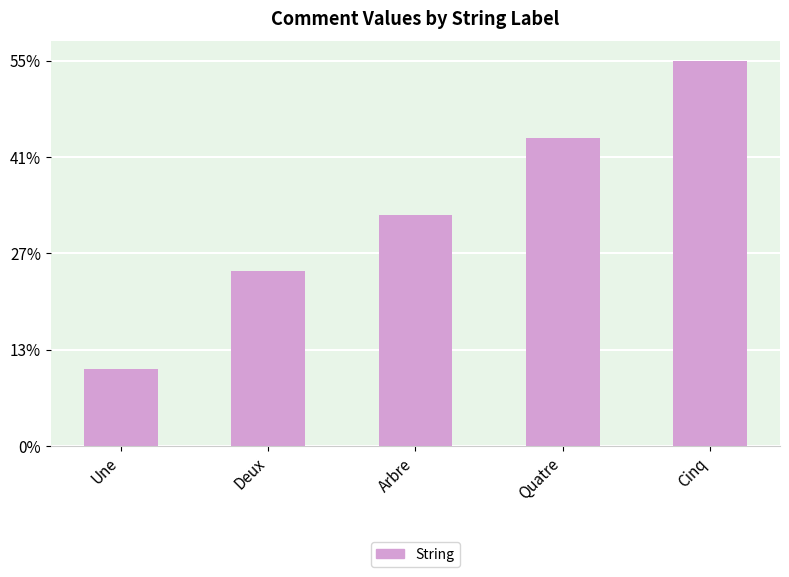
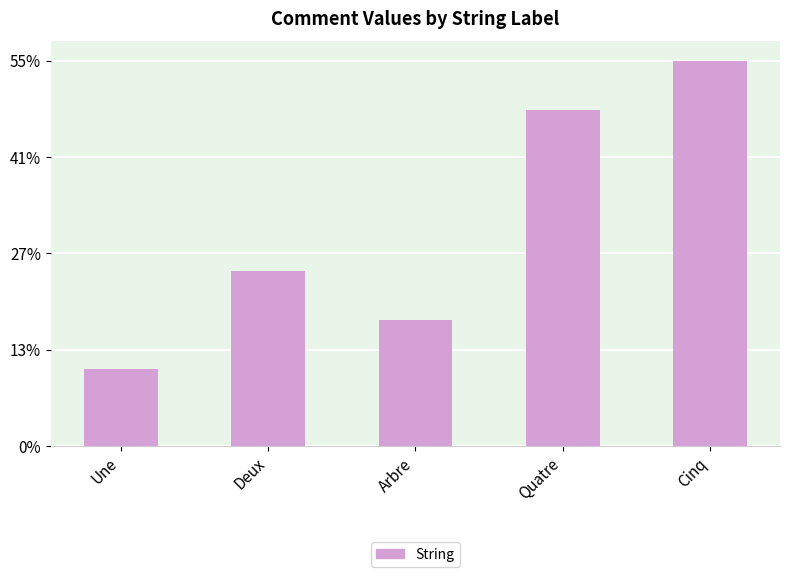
  {
    "Une": "11%",
    "Deux": "25%",
-   "Arbre": "33%",
-   "Quatre": "44%",
+   "Arbre": "18%",
+   "Quatre": "48%",
    "Cinq": "55%"
  }
